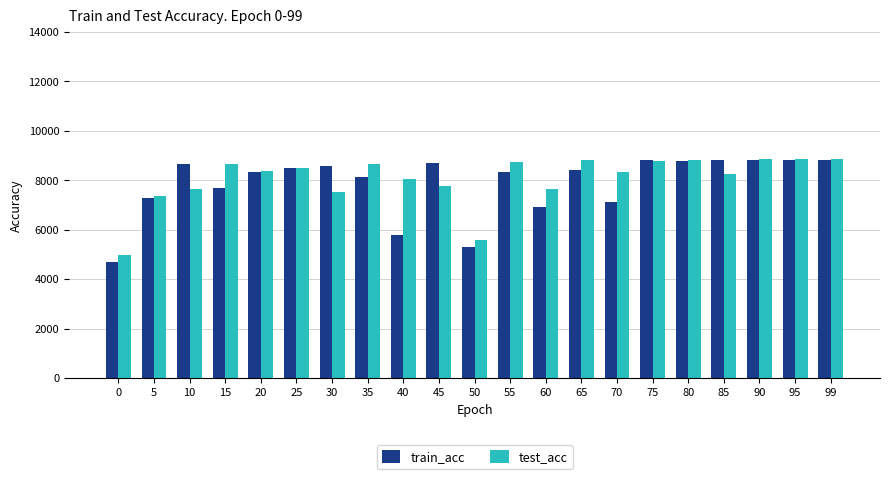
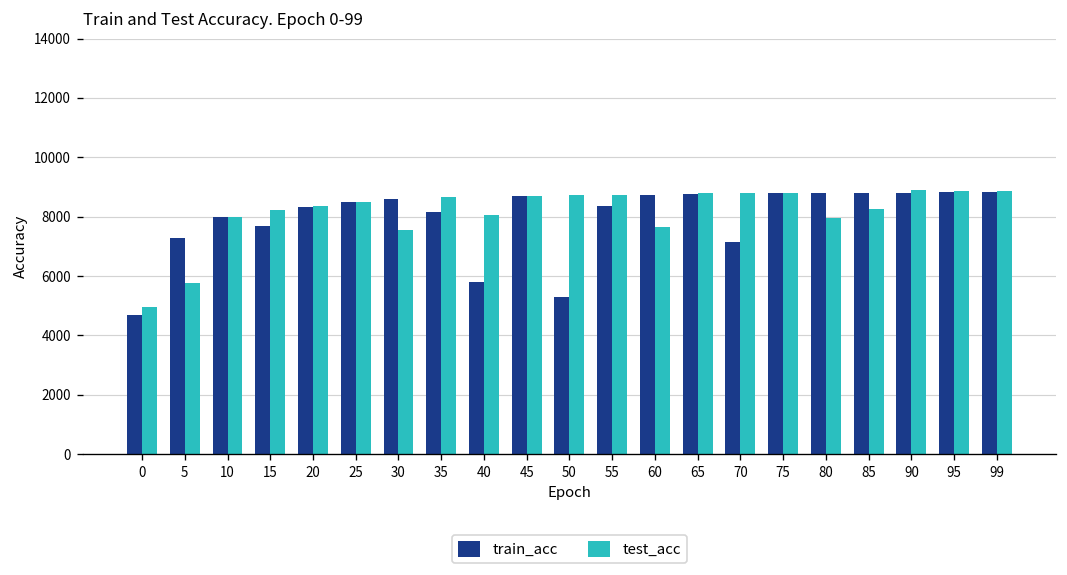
  {
    "train_acc": {
      "0": 4700,
      "5": 7300,
-     "10": 8600,
+     "10": 8000,
      "15": 7700,
      "20": 8300,
      "25": 8500,
      "30": 8600,
      "35": 8100,
      "40": 5800,
      "45": 8700,
      "50": 5300,
      "55": 8400,
-     "60": 6900,
-     "65": 8400,
+     "60": 8700,
+     "65": 8700,
      "70": 7100,
      "75": 8800,
      "80": 8800,
      "85": 8800,
      "90": 8800,
      "95": 8800,
      "99": 8800
    },
    "test_acc": {
      "0": 5000,
-     "5": 7400,
-     "10": 7600,
-     "15": 8700,
+     "5": 5800,
+     "10": 8000,
+     "15": 8200,
      "20": 8400,
      "25": 8500,
      "30": 7500,
      "35": 8700,
      "40": 8100,
-     "45": 7800,
-     "50": 5600,
+     "45": 8700,
+     "50": 8700,
      "55": 8700,
      "60": 7700,
      "65": 8800,
-     "70": 8400,
+     "70": 8800,
      "75": 8800,
-     "80": 8800,
+     "80": 8000,
      "85": 8300,
      "90": 8900,
      "95": 8900,
      "99": 8800
    }
  }
